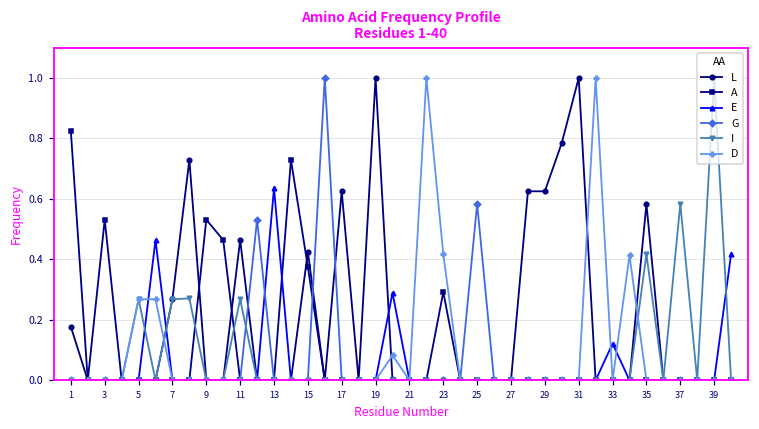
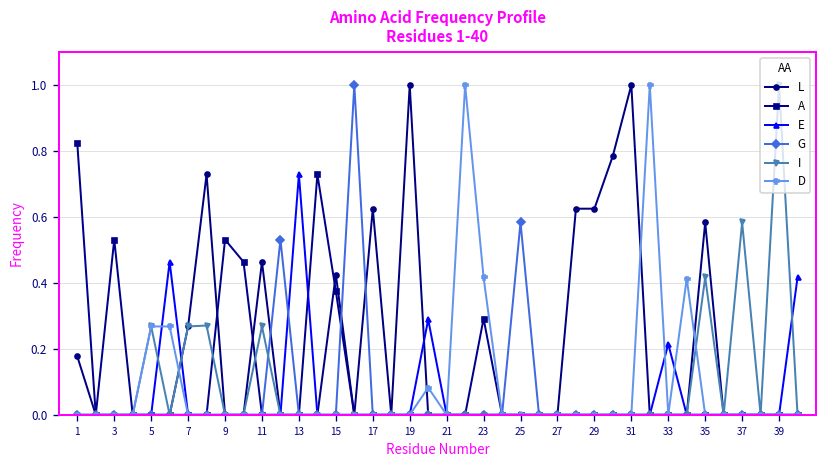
  {
    "E": {
-     "13": 0.64,
-     "33": 0.12
+     "13": 0.73,
+     "33": 0.21
    }
  }
